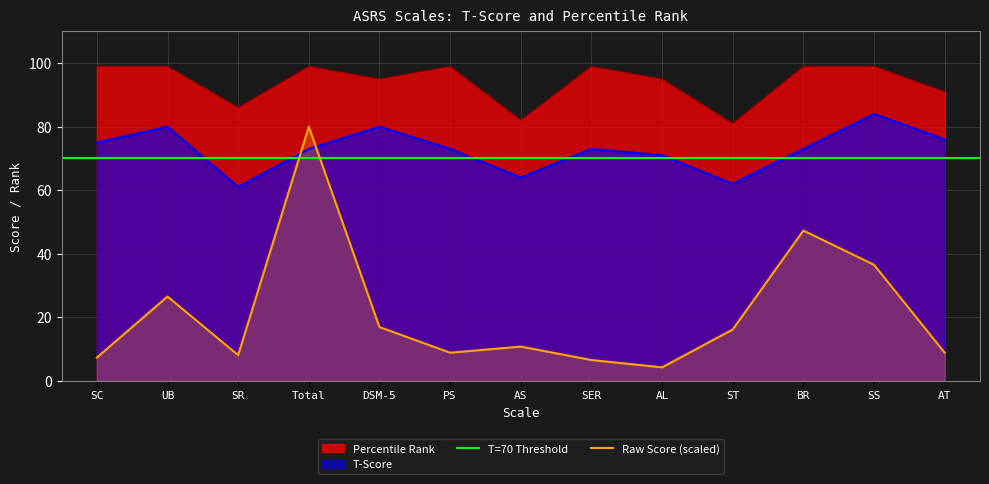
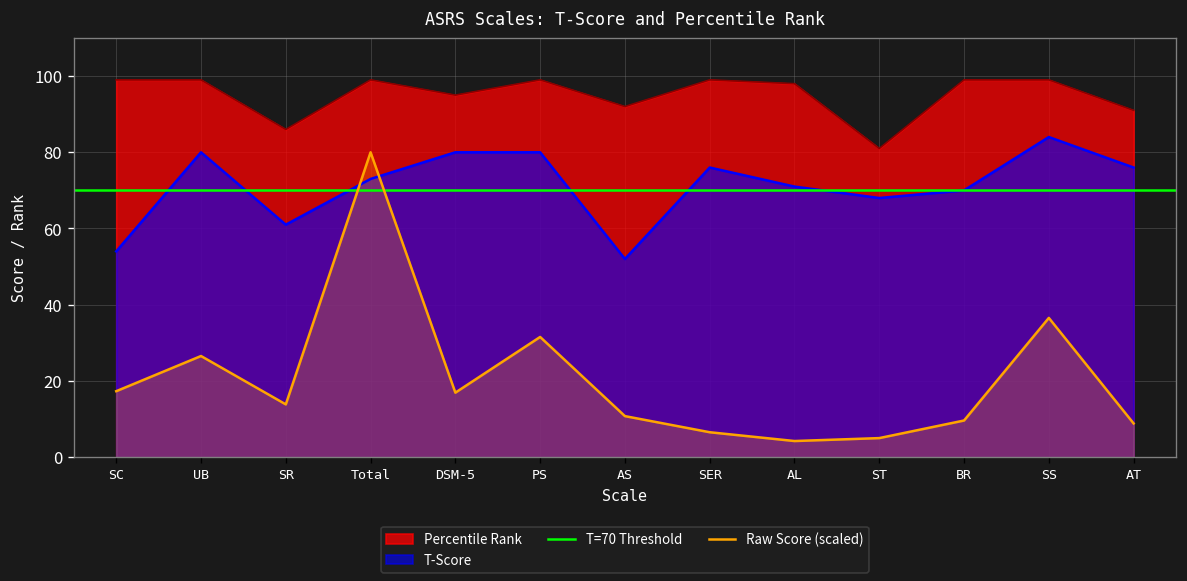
  {
    "T-Score": {
-     "SC": 75,
+     "SC": 54,
      "UB": 80,
      "SR": 61,
      "Total": 73,
      "DSM-5": 80,
-     "PS": 73,
-     "AS": 64,
-     "SER": 73,
+     "PS": 80,
+     "AS": 52,
+     "SER": 76,
      "AL": 71,
-     "ST": 62,
-     "BR": 73,
+     "ST": 68,
+     "BR": 70,
      "SS": 84,
      "AT": 76
    },
    "Percentile Rank": {
      "SC": 99,
      "UB": 99,
      "SR": 86,
      "Total": 99,
      "DSM-5": 95,
      "PS": 99,
-     "AS": 82,
+     "AS": 92,
      "SER": 99,
-     "AL": 95,
+     "AL": 98,
      "ST": 81,
      "BR": 99,
      "SS": 99,
      "AT": 91
    },
    "Raw Score (scaled)": {
-     "SC": 7,
+     "SC": 17,
      "UB": 27,
-     "SR": 8,
+     "SR": 14,
      "Total": 80,
      "DSM-5": 17,
-     "PS": 9,
+     "PS": 32,
      "AS": 11,
      "SER": 7,
      "AL": 4,
-     "ST": 16,
-     "BR": 47,
+     "ST": 5,
+     "BR": 10,
      "SS": 37,
      "AT": 9
    }
  }
